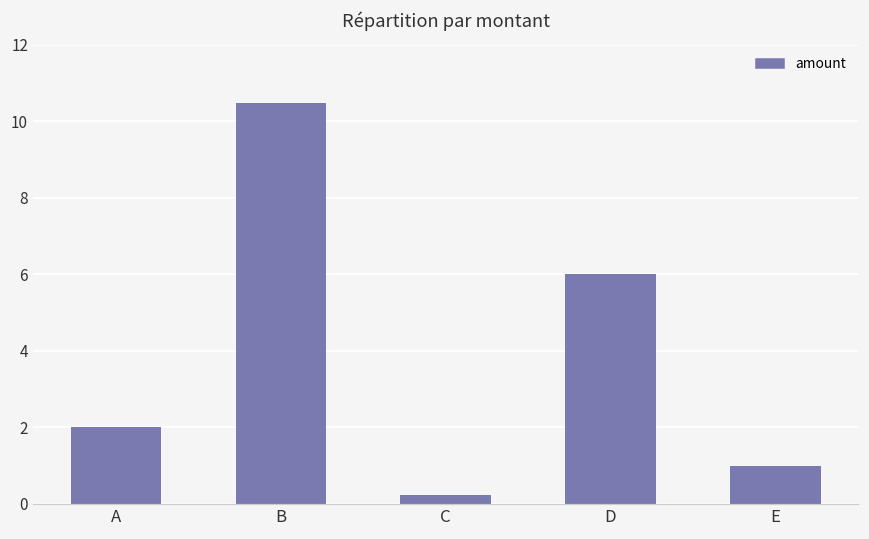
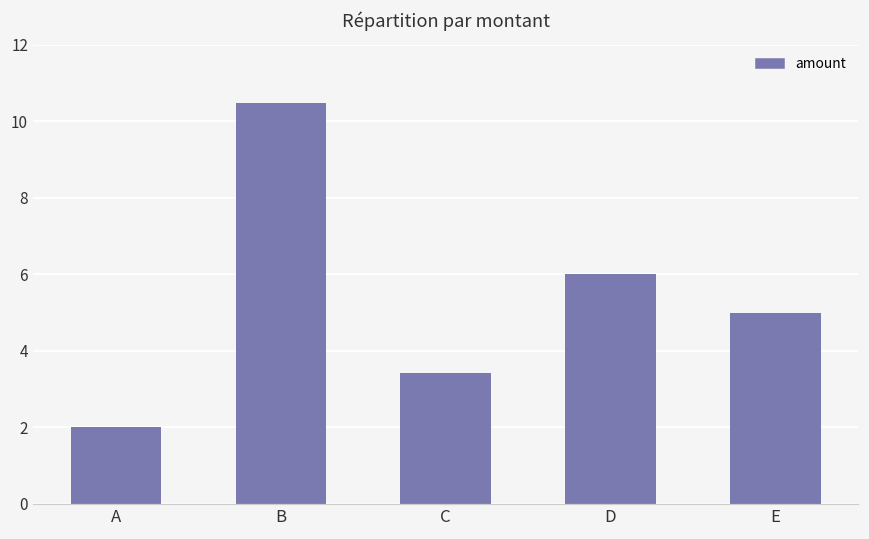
  {
    "A": 2.0,
    "B": 10.5,
-   "C": 0.2,
+   "C": 3.4,
    "D": 6.0,
-   "E": 1
+   "E": 5
  }
